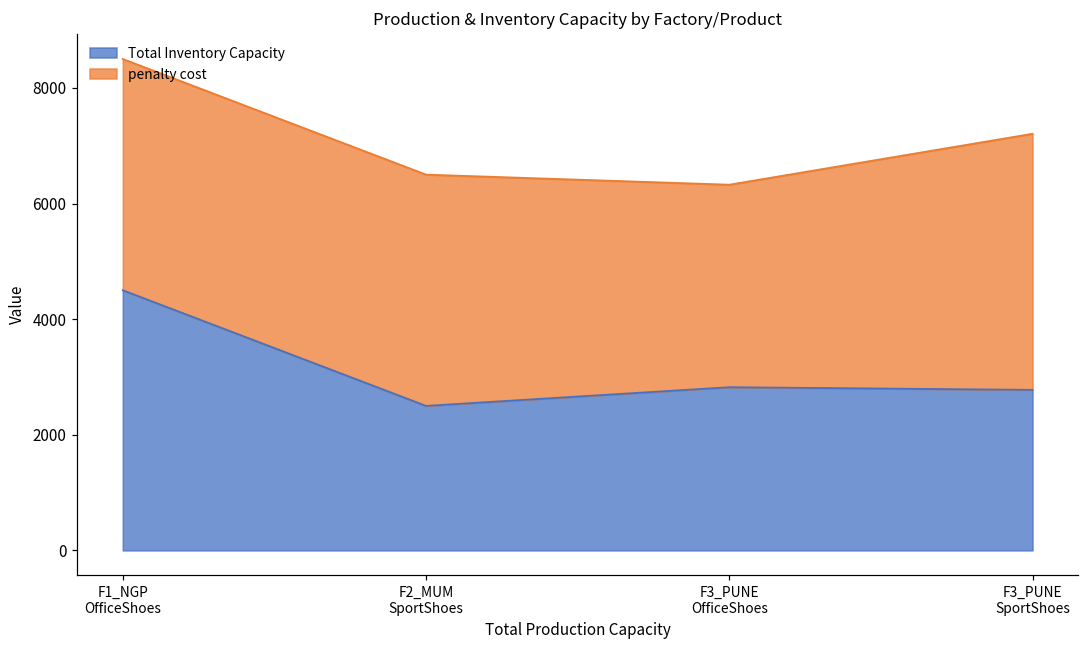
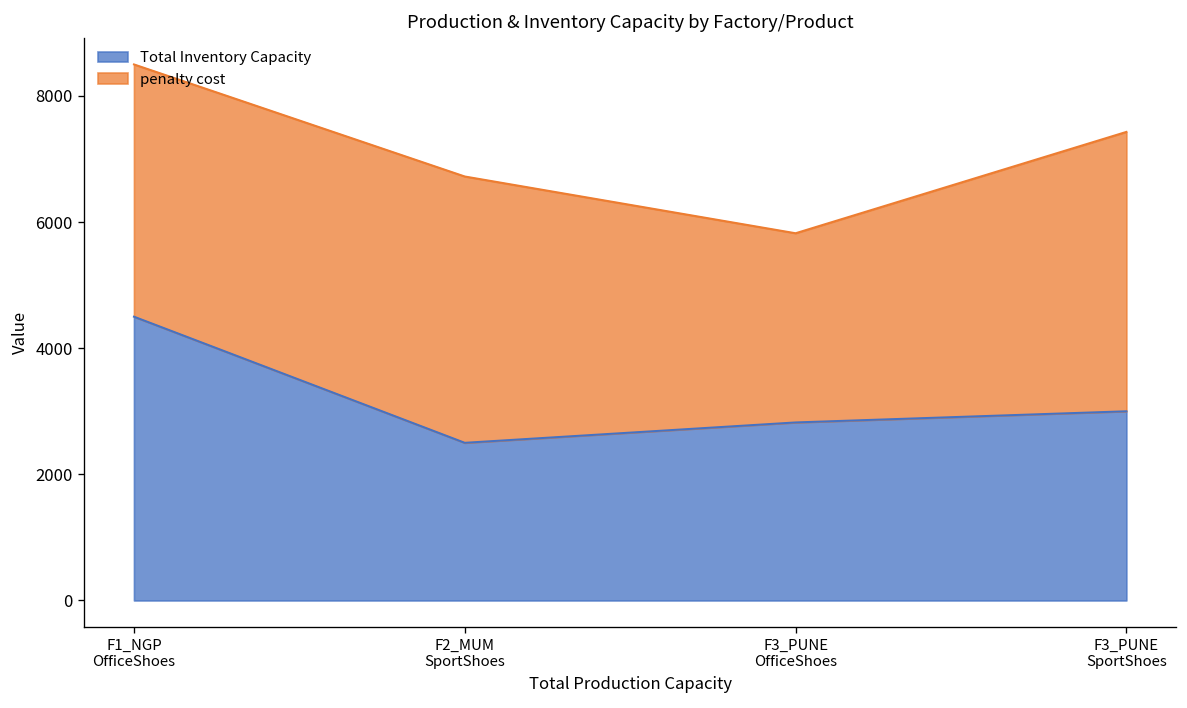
  {
    "Total Inventory Capacity": {
      "F1_NGP OfficeShoes": 4500,
      "F2_MUM SportShoes": 2500,
      "F3_PUNE OfficeShoes": 2800,
-     "F3_PUNE SportShoes": 2800
+     "F3_PUNE SportShoes": 3000
    },
    "penalty cost": {
      "F1_NGP OfficeShoes": 4000,
-     "F2_MUM SportShoes": 4000,
-     "F3_PUNE OfficeShoes": 3500,
+     "F2_MUM SportShoes": 4200,
+     "F3_PUNE OfficeShoes": 3000,
      "F3_PUNE SportShoes": 4400
    }
  }
